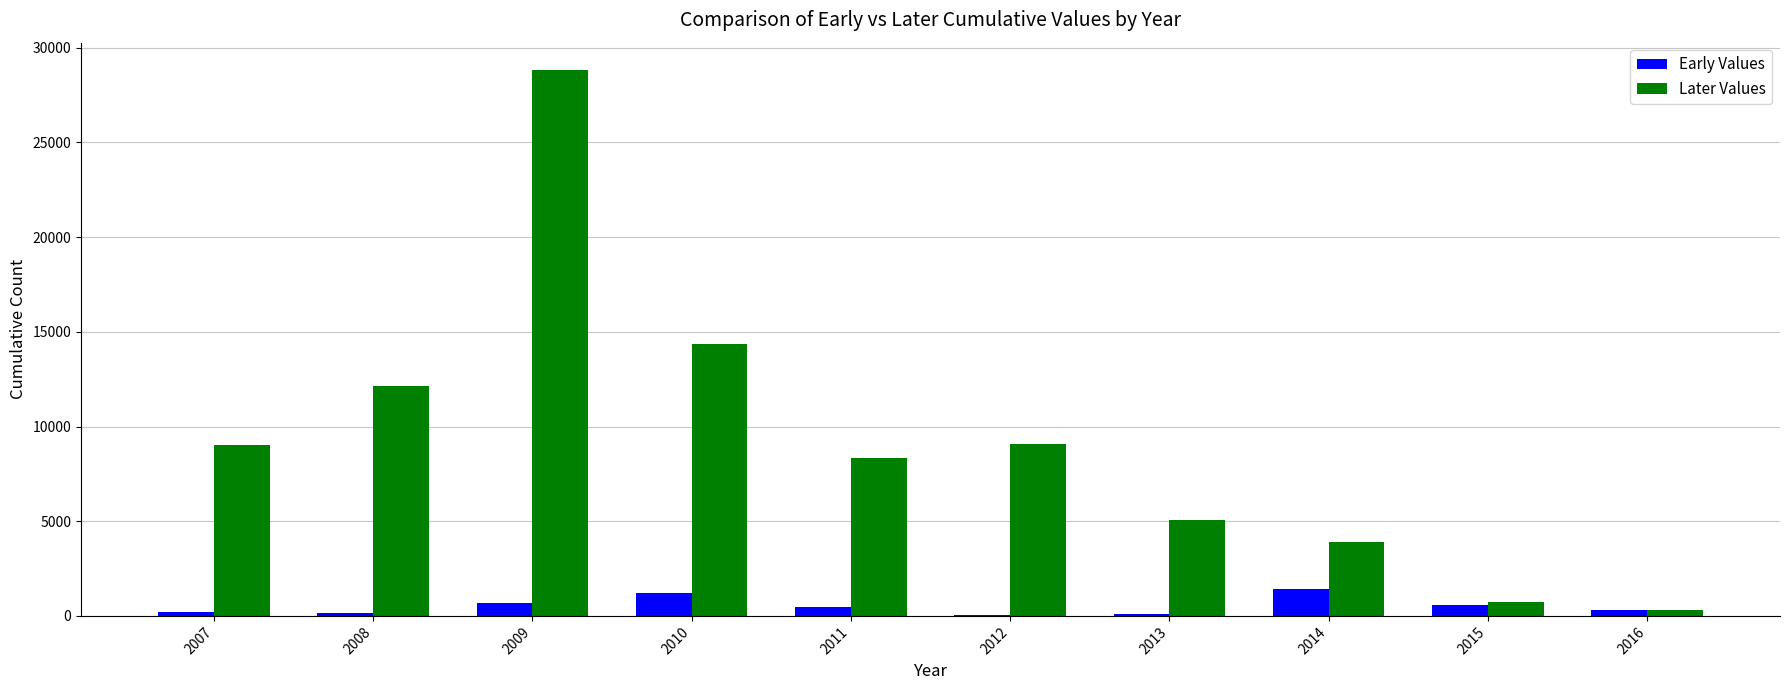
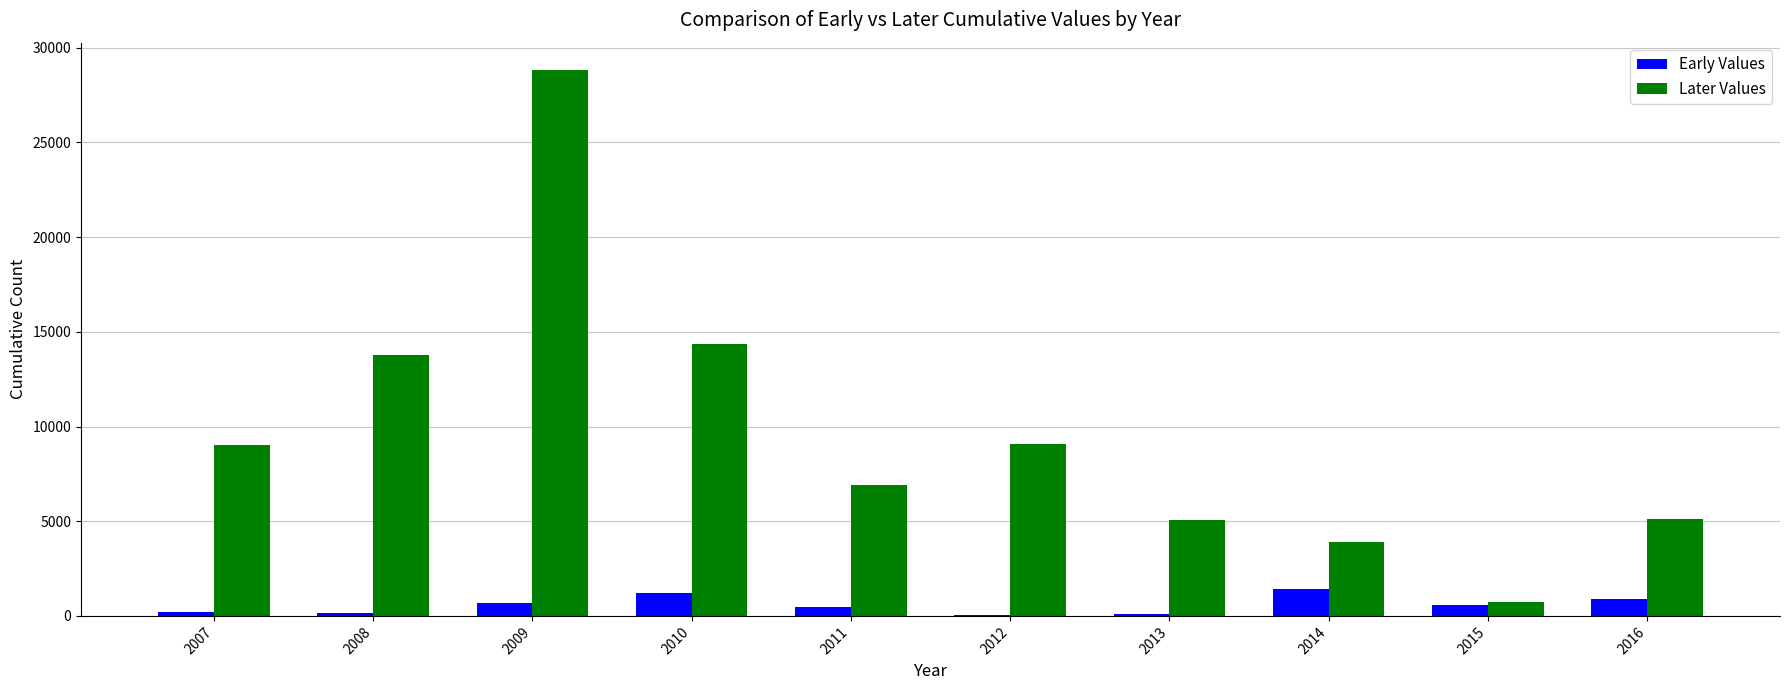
  {
    "Early Values": {
      "2007": 200,
      "2008": 200,
      "2009": 700,
      "2010": 1200,
      "2011": 500,
      "2014": 1400,
      "2015": 600,
-     "2016": 300
+     "2016": 900
    },
    "Later Values": {
      "2007": 9000,
-     "2008": 12100,
+     "2008": 13800,
      "2009": 28800,
      "2010": 14400,
-     "2011": 8300,
+     "2011": 6900,
      "2012": 9100,
      "2013": 5100,
      "2014": 3900,
      "2015": 700,
-     "2016": 300
+     "2016": 5100
    }
  }
